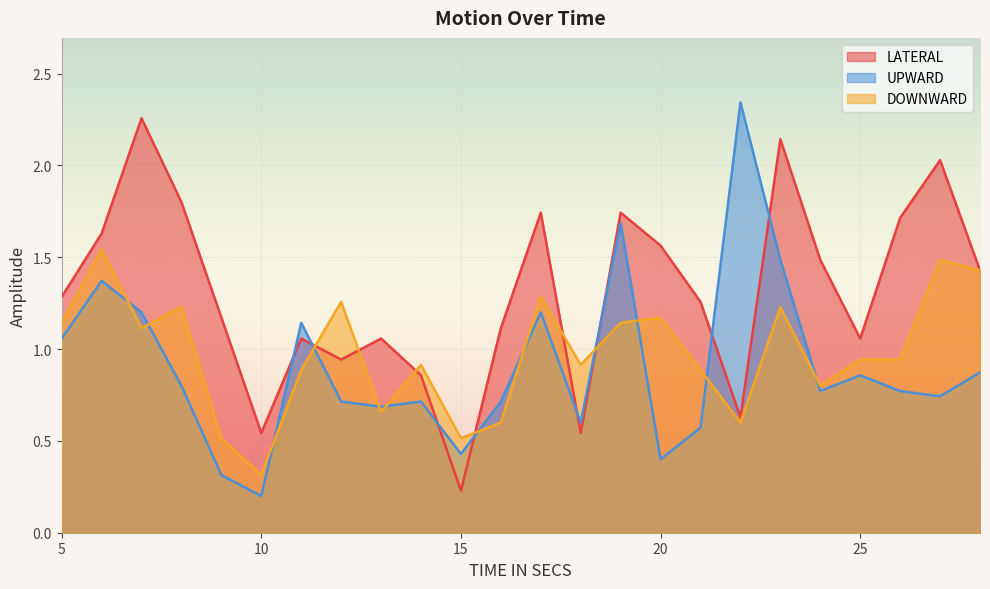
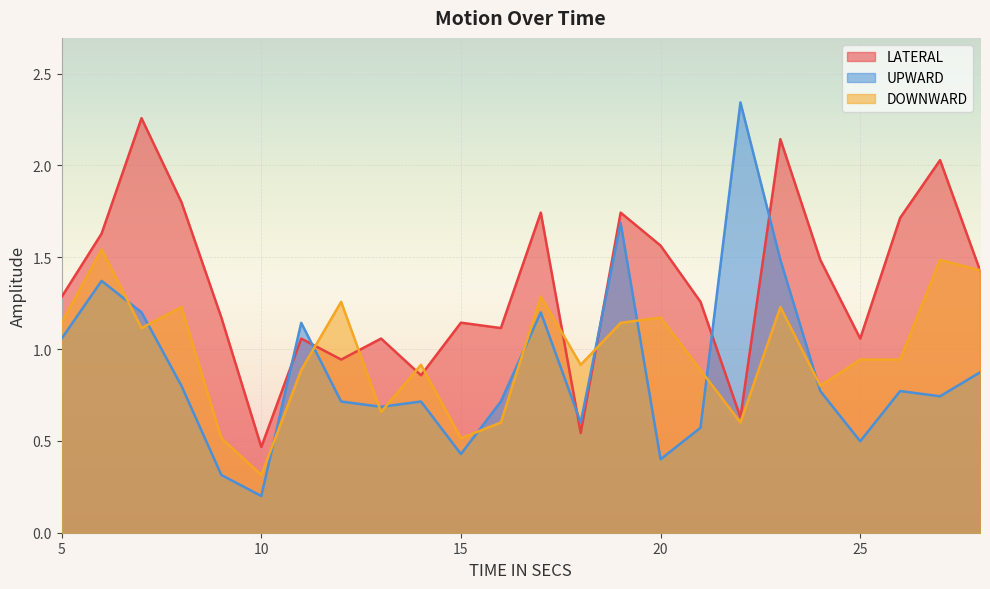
  {
    "LATERAL": {
      "5": 1.28,
-     "10": 0.54,
-     "15": 0.23,
+     "10": 0.47,
+     "15": 1.14,
      "20": 1.56,
      "25": 1.06
    },
    "UPWARD": {
      "5": 1.06,
      "10": 0.20,
      "15": 0.43,
      "20": 0.40,
-     "25": 0.86
+     "25": 0.50
    },
    "DOWNWARD": {
      "5": 1.14,
      "10": 0.31,
      "15": 0.51,
      "20": 1.17,
      "25": 0.94
    }
  }
